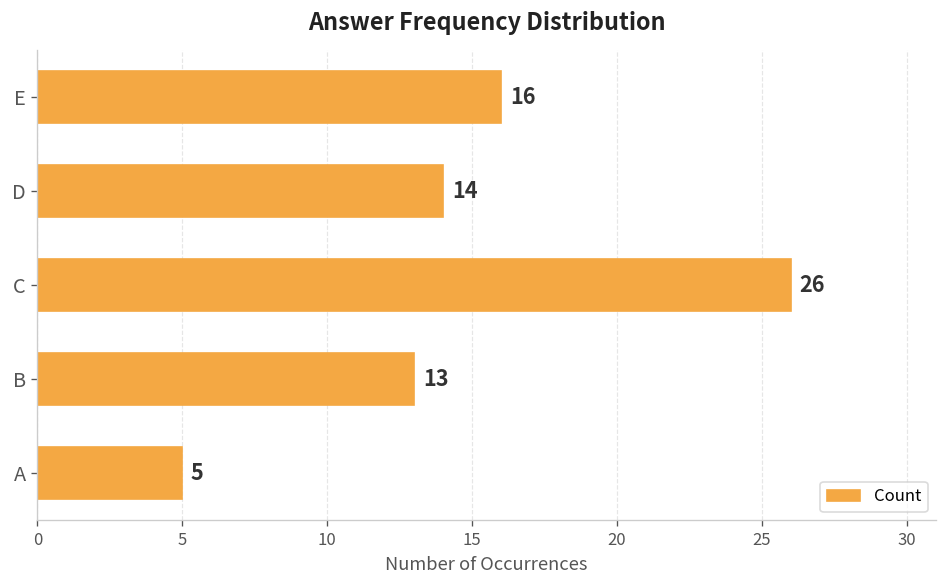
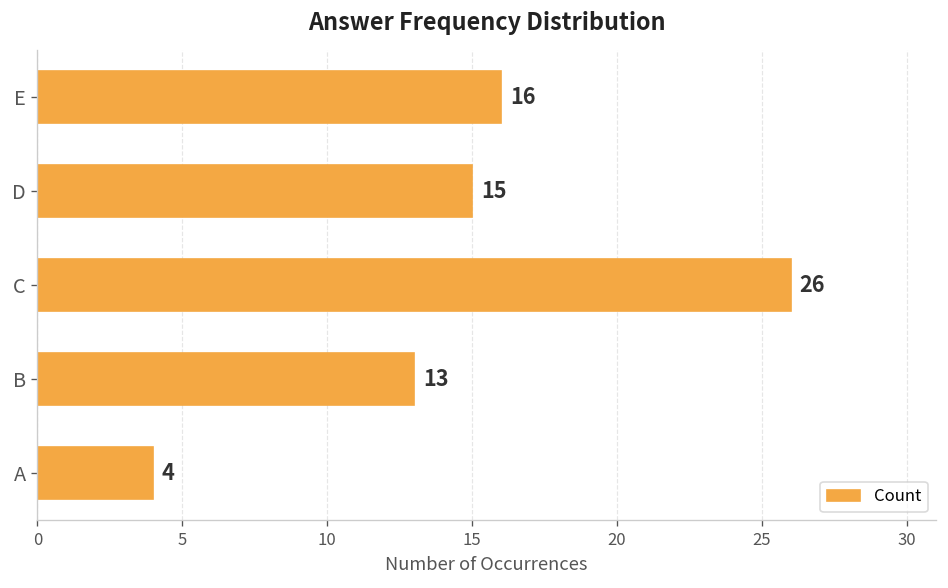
  {
    "E": 16,
-   "D": 14,
+   "D": 15,
    "C": 26,
    "B": 13,
-   "A": 5
+   "A": 4
  }
